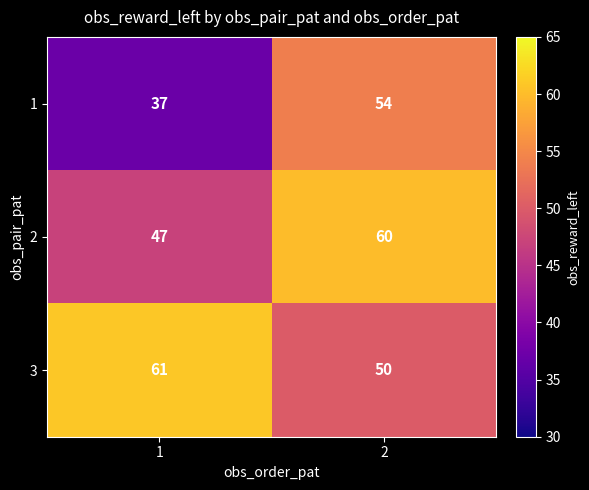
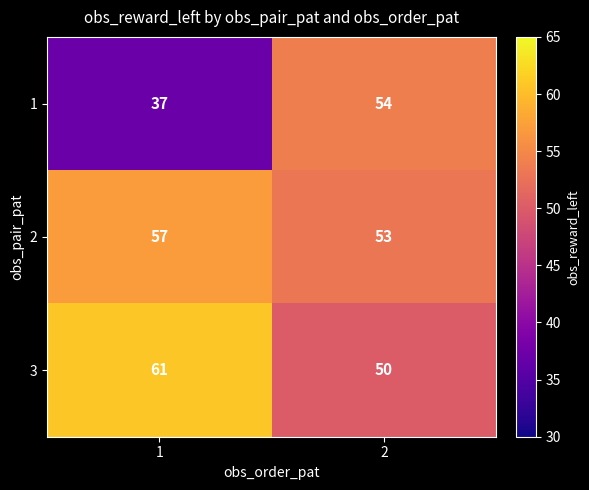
  {
    "1": {
      "1": 37,
      "2": 54
    },
    "2": {
-     "1": 47,
-     "2": 60
+     "1": 57,
+     "2": 53
    },
    "3": {
      "1": 61,
      "2": 50
    }
  }
